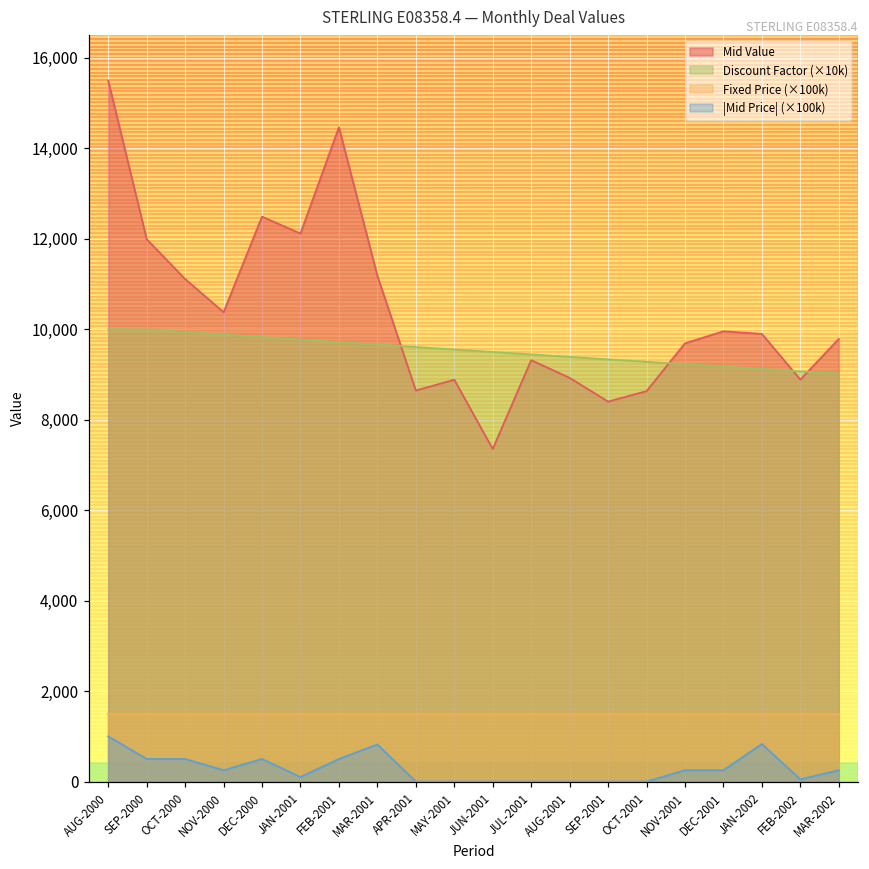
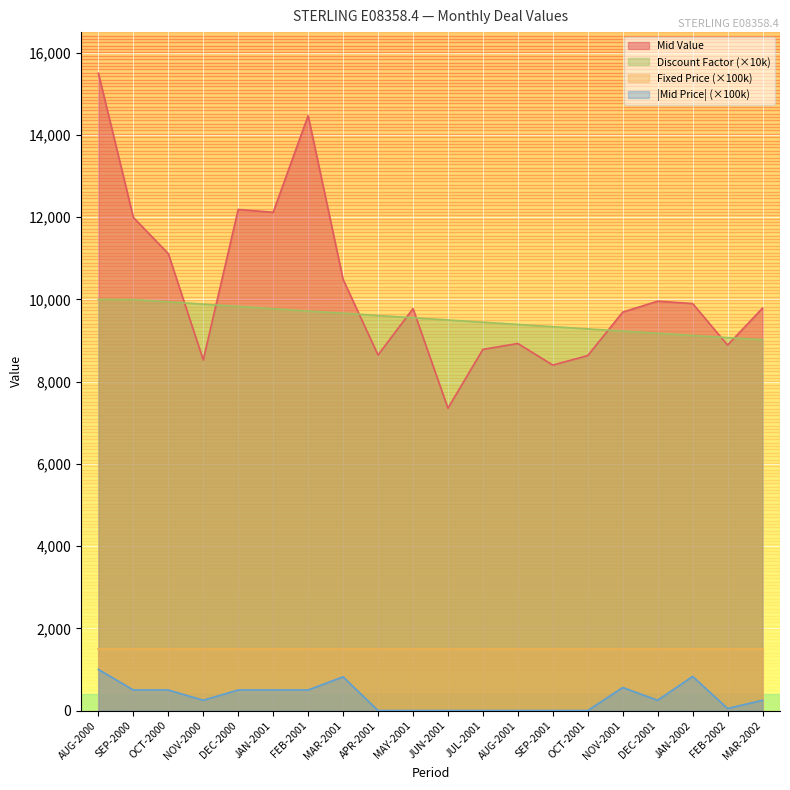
  {
    "Mid Value": {
      "AUG-2000": "15,500",
      "SEP-2000": "12,000",
      "OCT-2000": "11,100",
-     "NOV-2000": "10,400",
-     "DEC-2000": "12,500",
+     "NOV-2000": "8,500",
+     "DEC-2000": "12,200",
      "JAN-2001": "12,100",
      "FEB-2001": "14,500",
-     "MAR-2001": "11,200",
+     "MAR-2001": "10,500",
      "APR-2001": "8,600",
-     "MAY-2001": "8,900",
+     "MAY-2001": "9,800",
      "JUN-2001": "7,400",
-     "JUL-2001": "9,300",
+     "JUL-2001": "8,800",
      "AUG-2001": "8,900",
      "SEP-2001": "8,400",
      "OCT-2001": "8,600",
      "NOV-2001": "9,700",
      "DEC-2001": "10,000",
      "JAN-2002": "9,900",
      "FEB-2002": "8,900",
      "MAR-2002": "9,800"
    },
    "|Mid Price| (×100k)": {
      "AUG-2000": "1,000",
      "SEP-2000": "500",
      "OCT-2000": "500",
      "NOV-2000": "300",
      "DEC-2000": "500",
-     "JAN-2001": "100",
+     "JAN-2001": "500",
      "FEB-2001": "500",
      "MAR-2001": "800",
      "APR-2001": "0",
      "MAY-2001": "0",
      "JUN-2001": "0",
      "JUL-2001": "0",
      "AUG-2001": "0",
      "SEP-2001": "0",
      "OCT-2001": "0",
-     "NOV-2001": "300",
+     "NOV-2001": "600",
      "DEC-2001": "300",
      "JAN-2002": "800",
      "FEB-2002": "100",
      "MAR-2002": "300"
    }
  }
